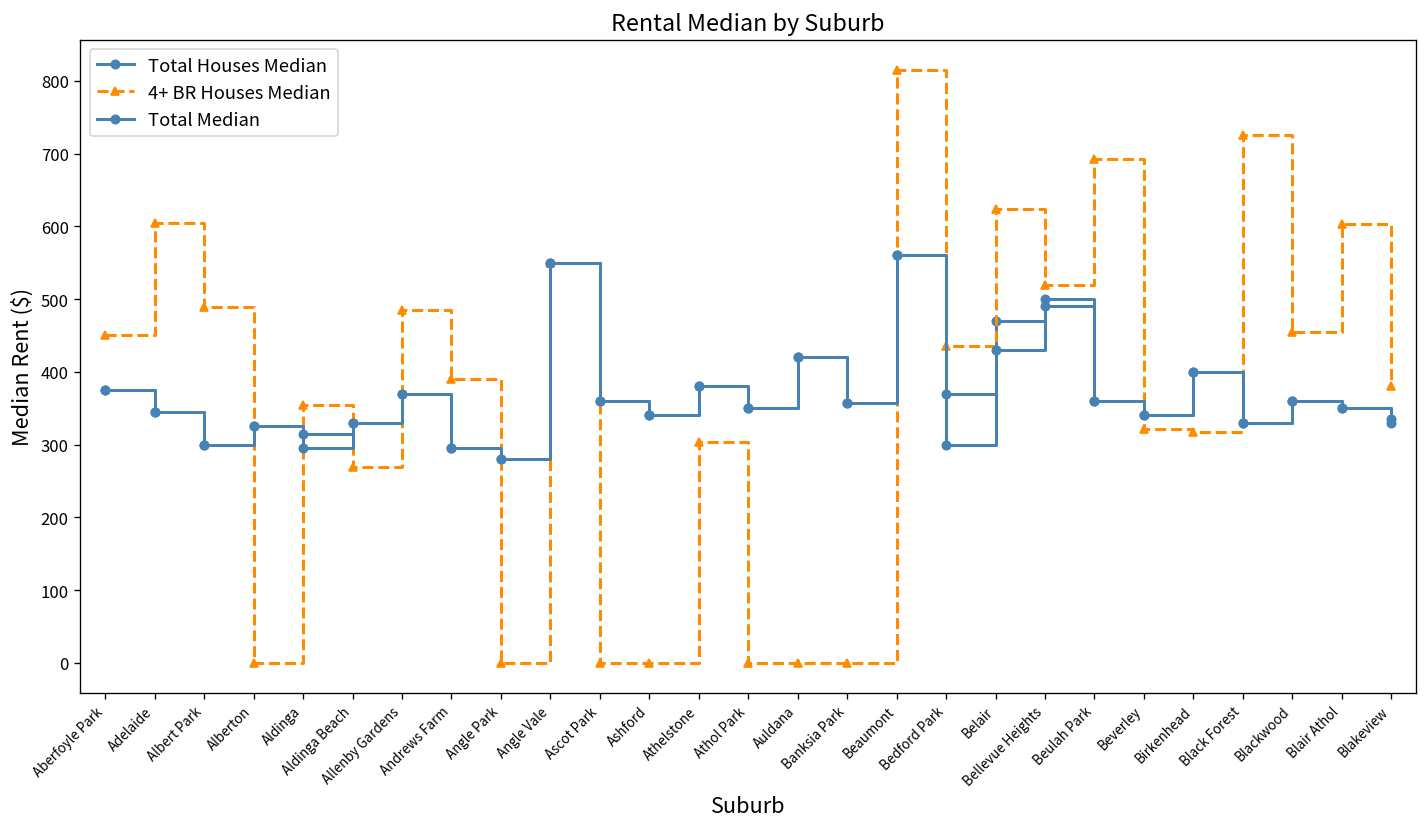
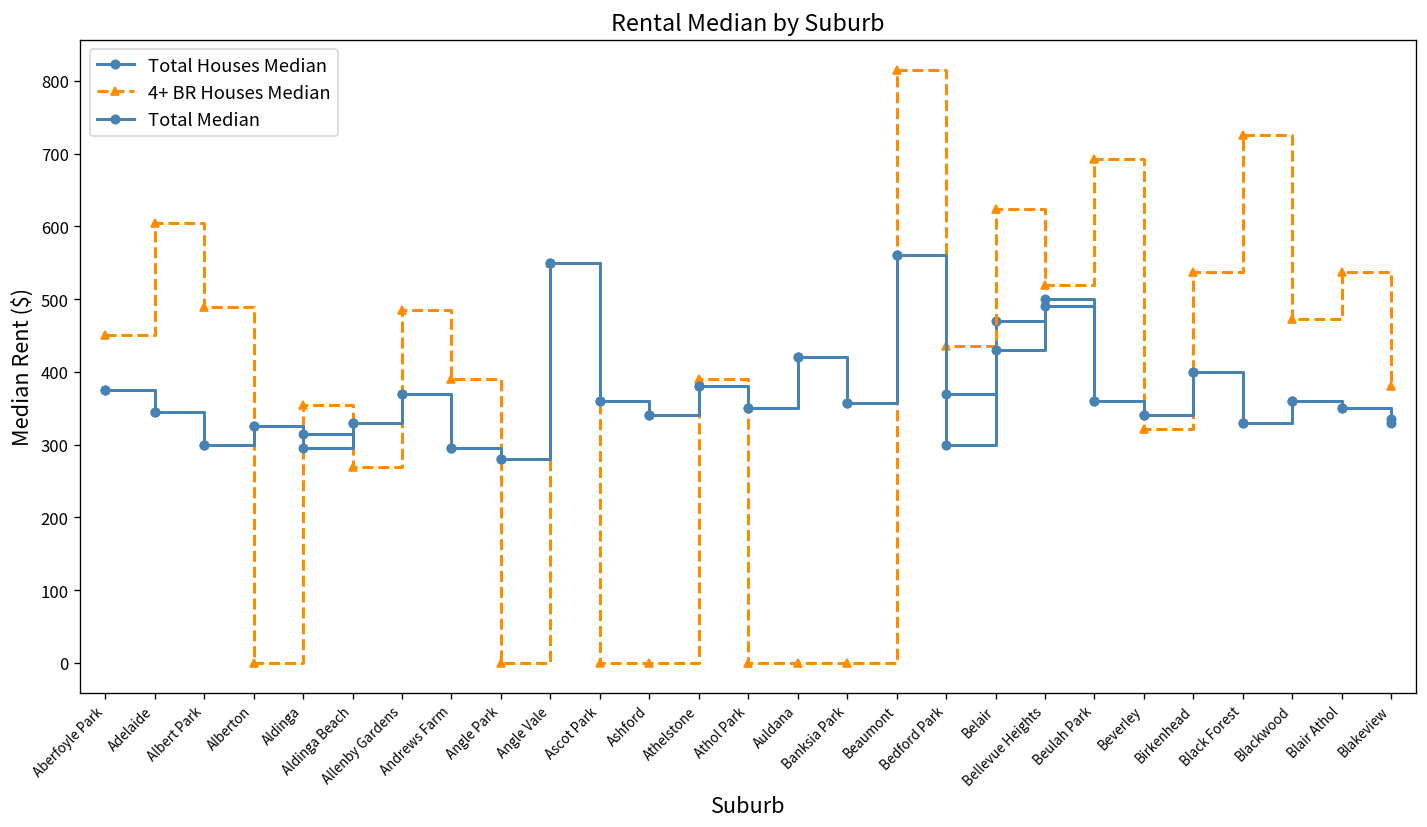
  {
    "4+ BR Houses Median": {
      "Aberfoyle Park": 450,
      "Adelaide": 610,
      "Albert Park": 490,
      "Alberton": 0,
      "Aldinga": 360,
      "Aldinga Beach": 270,
      "Allenby Gardens": 490,
      "Andrews Farm": 390,
      "Angle Park": 0,
      "Ascot Park": 0,
      "Ashford": 0,
-     "Athelstone": 300,
+     "Athelstone": 390,
      "Athol Park": 0,
      "Auldana": 0,
      "Banksia Park": 0,
      "Beaumont": 820,
      "Bedford Park": 440,
      "Belair": 620,
      "Bellevue Heights": 520,
      "Beulah Park": 690,
      "Beverley": 320,
-     "Birkenhead": 320,
+     "Birkenhead": 540,
      "Black Forest": 730,
-     "Blackwood": 460,
-     "Blair Athol": 600,
+     "Blackwood": 470,
+     "Blair Athol": 540,
      "Blakeview": 380
    }
  }
